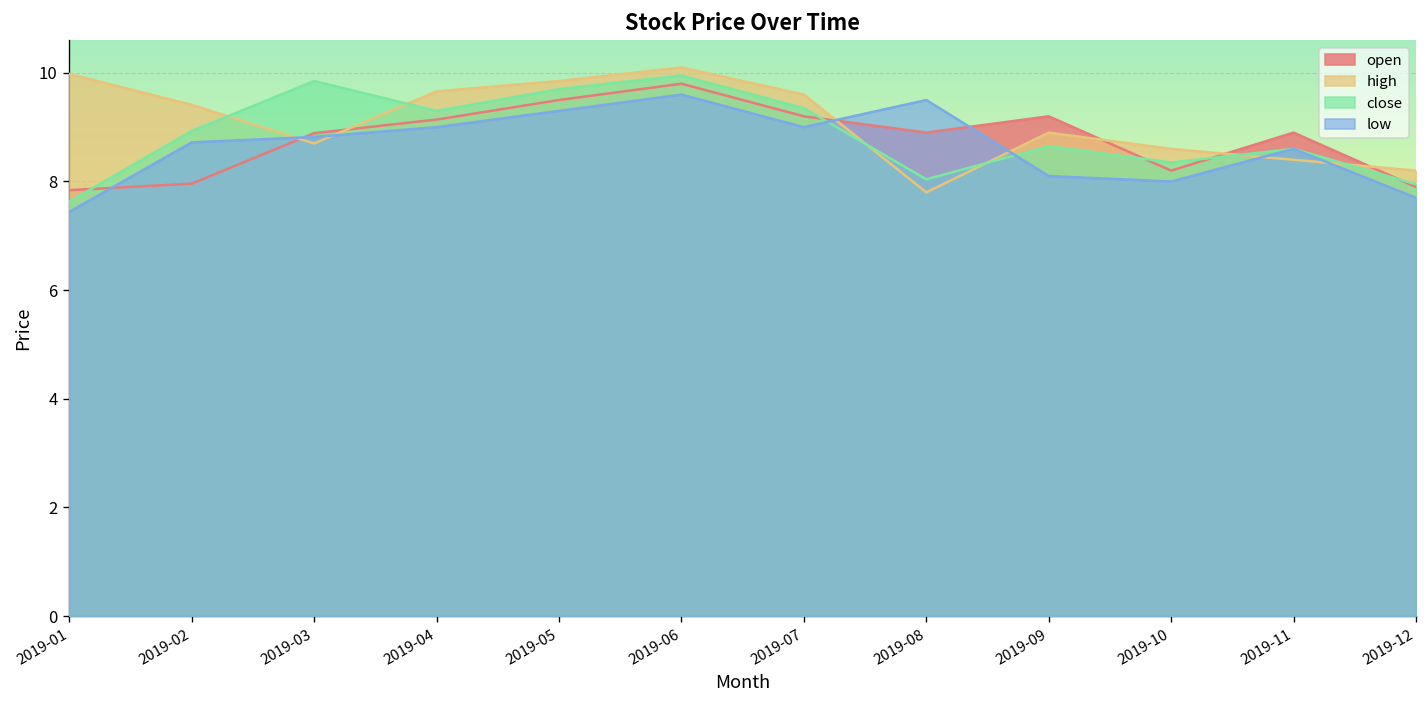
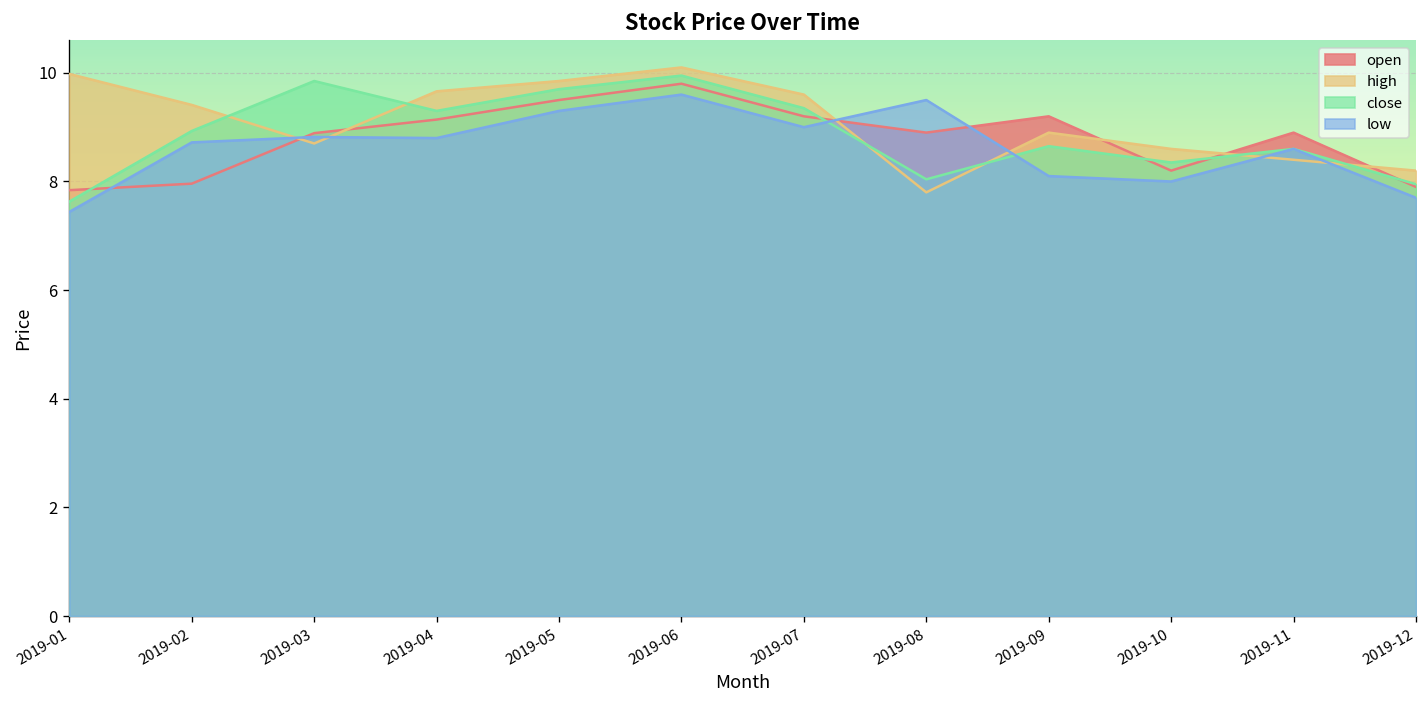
  {
    "open": {
      "2019-01": 7.8,
      "2019-02": 8.0,
      "2019-03": 8.9,
      "2019-04": 9.1,
      "2019-05": 9.5,
      "2019-06": 9.8,
      "2019-07": 9.2,
      "2019-08": 8.9,
      "2019-09": 9.2,
      "2019-10": 8.2,
      "2019-11": 8.9
    },
    "high": {
      "2019-01": 10.0,
      "2019-02": 9.4,
      "2019-03": 8.7,
      "2019-04": 9.7,
      "2019-05": 9.9,
      "2019-06": 10.1,
      "2019-07": 9.6,
      "2019-08": 7.8,
      "2019-09": 8.9,
      "2019-10": 8.6,
      "2019-11": 8.4,
      "2019-12": 8.2
    },
    "close": {
      "2019-01": 7.6,
      "2019-02": 8.9,
      "2019-03": 9.9,
      "2019-04": 9.3,
      "2019-05": 9.7,
      "2019-06": 10.0,
      "2019-07": 9.4,
      "2019-08": 8.0,
      "2019-09": 8.7,
      "2019-10": 8.4
    },
    "low": {
      "2019-01": 7.4,
      "2019-02": 8.7,
      "2019-03": 8.8,
-     "2019-04": 9.0,
+     "2019-04": 8.8,
      "2019-05": 9.3,
      "2019-06": 9.6,
      "2019-07": 9.0,
      "2019-08": 9.5,
      "2019-09": 8.1,
      "2019-10": 8.0,
      "2019-12": 7.7
    }
  }
